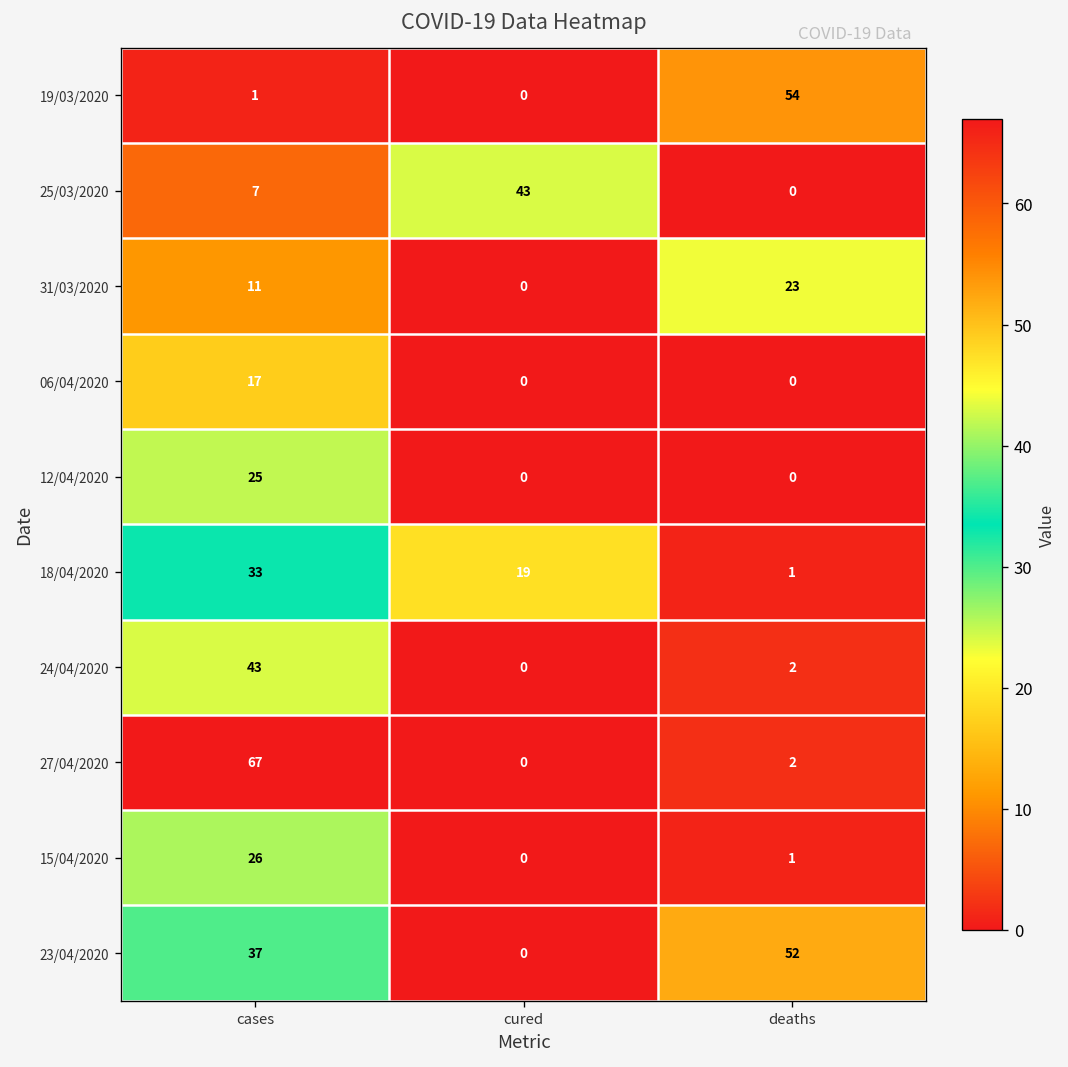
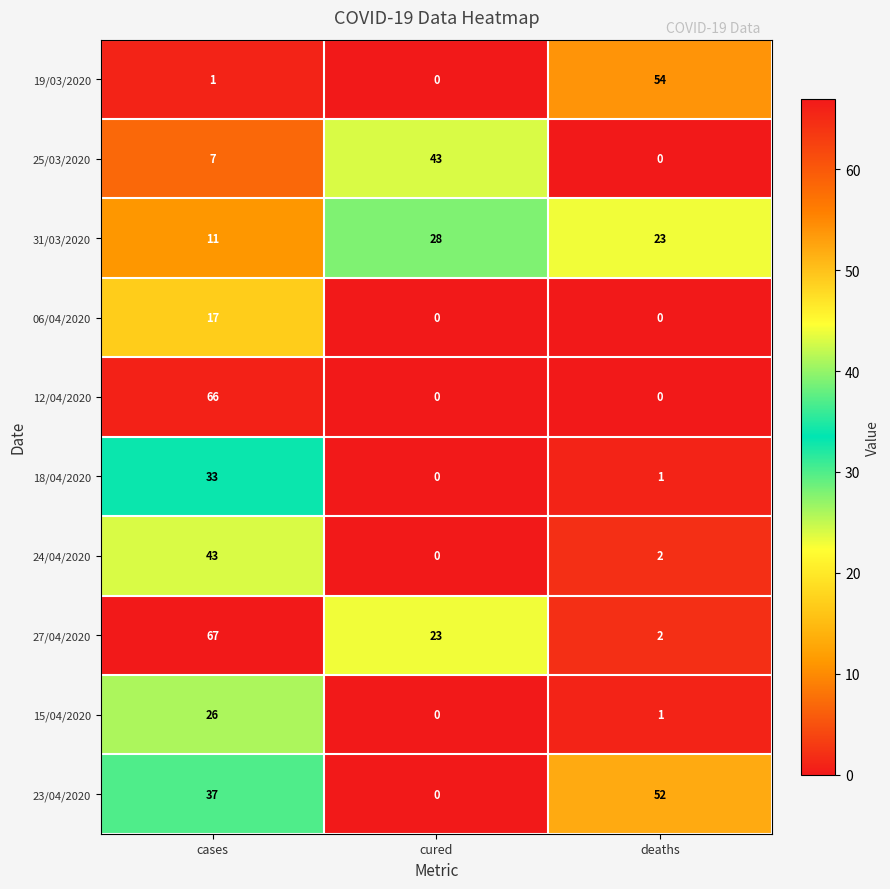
  {
    "19/03/2020": {
      "cases": 1,
      "cured": 0,
      "deaths": 54
    },
    "25/03/2020": {
      "cases": 7,
      "cured": 43,
      "deaths": 0
    },
    "31/03/2020": {
      "cases": 11,
-     "cured": 0,
+     "cured": 28,
      "deaths": 23
    },
    "06/04/2020": {
      "cases": 17,
      "cured": 0,
      "deaths": 0
    },
    "12/04/2020": {
-     "cases": 25,
+     "cases": 66,
      "cured": 0,
      "deaths": 0
    },
    "18/04/2020": {
      "cases": 33,
-     "cured": 19,
+     "cured": 0,
      "deaths": 1
    },
    "24/04/2020": {
      "cases": 43,
      "cured": 0,
      "deaths": 2
    },
    "27/04/2020": {
      "cases": 67,
-     "cured": 0,
+     "cured": 23,
      "deaths": 2
    },
    "15/04/2020": {
      "cases": 26,
      "cured": 0,
      "deaths": 1
    },
    "23/04/2020": {
      "cases": 37,
      "cured": 0,
      "deaths": 52
    }
  }
